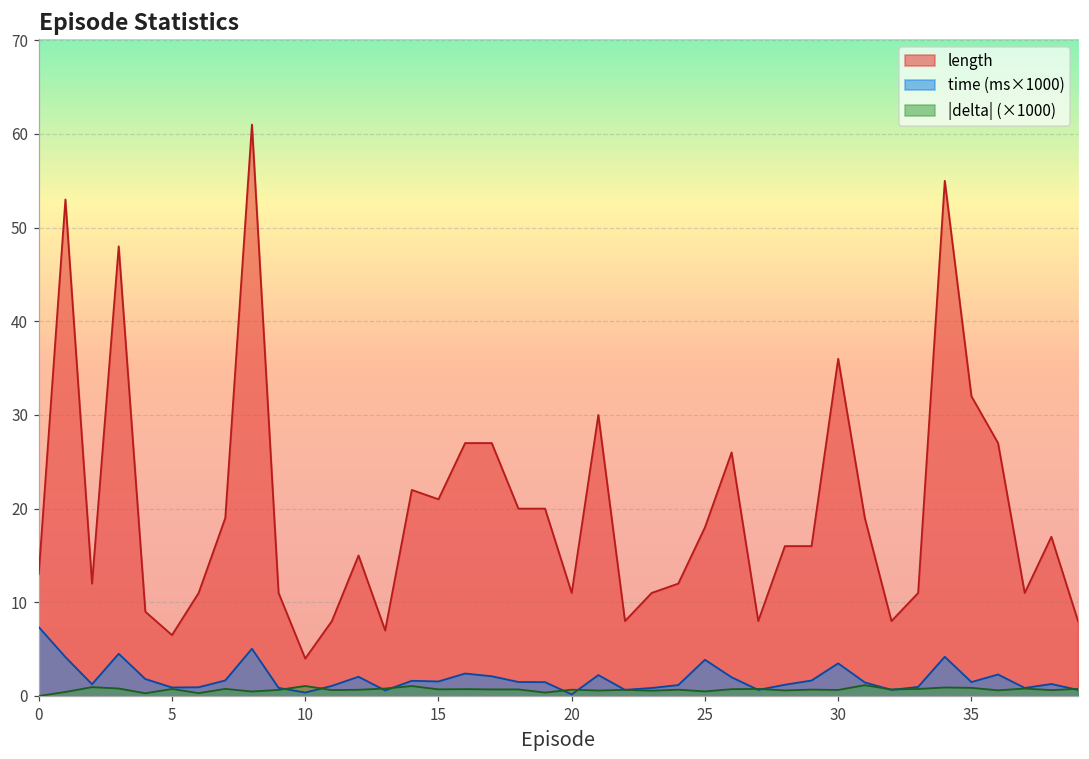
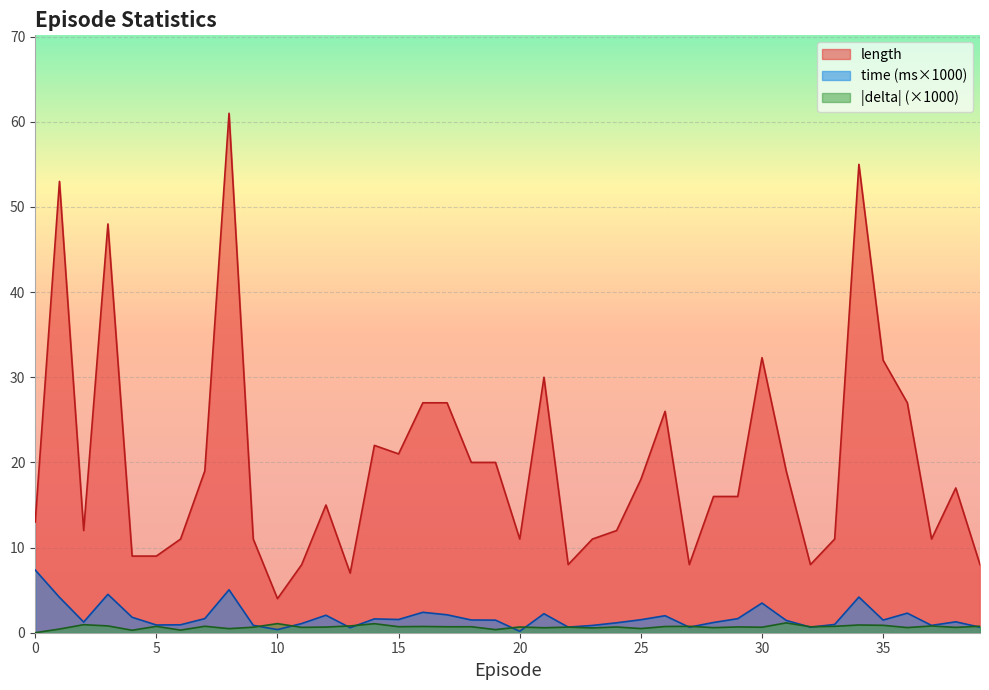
  {
    "length": {
      "0": 13,
-     "5": 7,
+     "5": 9,
      "10": 4,
      "15": 21,
      "20": 11,
      "25": 18,
-     "30": 36,
+     "30": 32,
      "35": 32
    },
    "time (ms×1000)": {
      "0": 7,
      "10": 0,
      "15": 2,
      "20": 0,
-     "25": 4,
+     "25": 2,
      "30": 3,
      "35": 1
    },
    "|delta| (×1000)": {
      "0": 0,
      "10": 1,
      "15": 1,
      "20": 1,
      "25": 0,
      "30": 1,
      "35": 1
    }
  }
